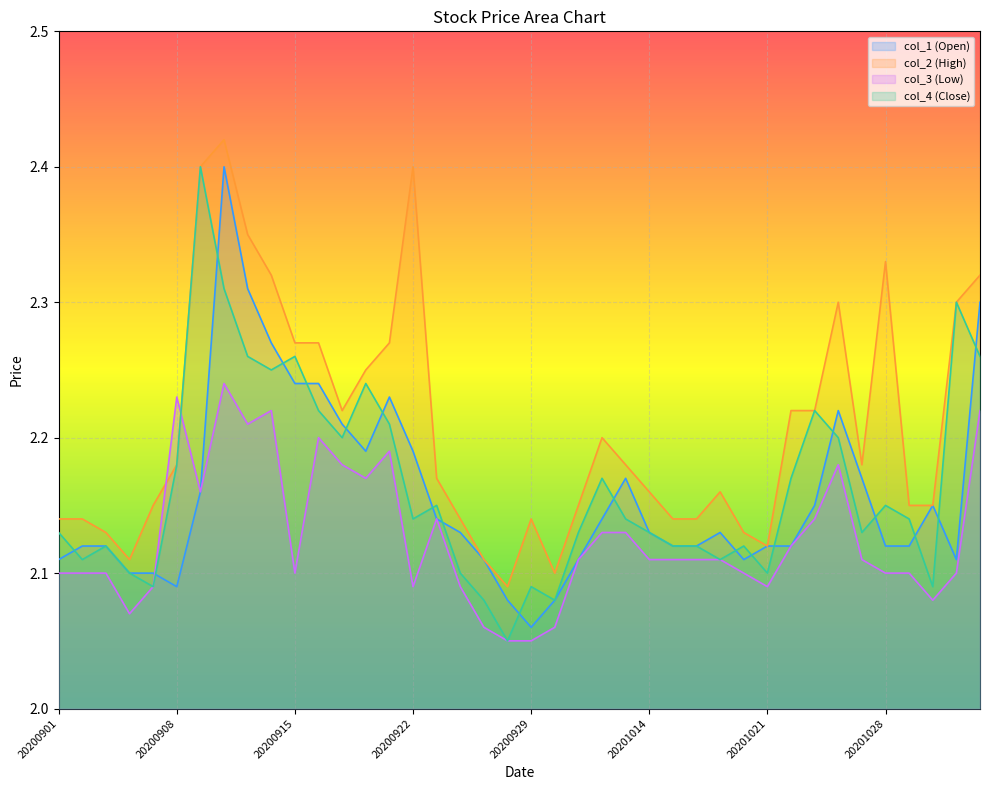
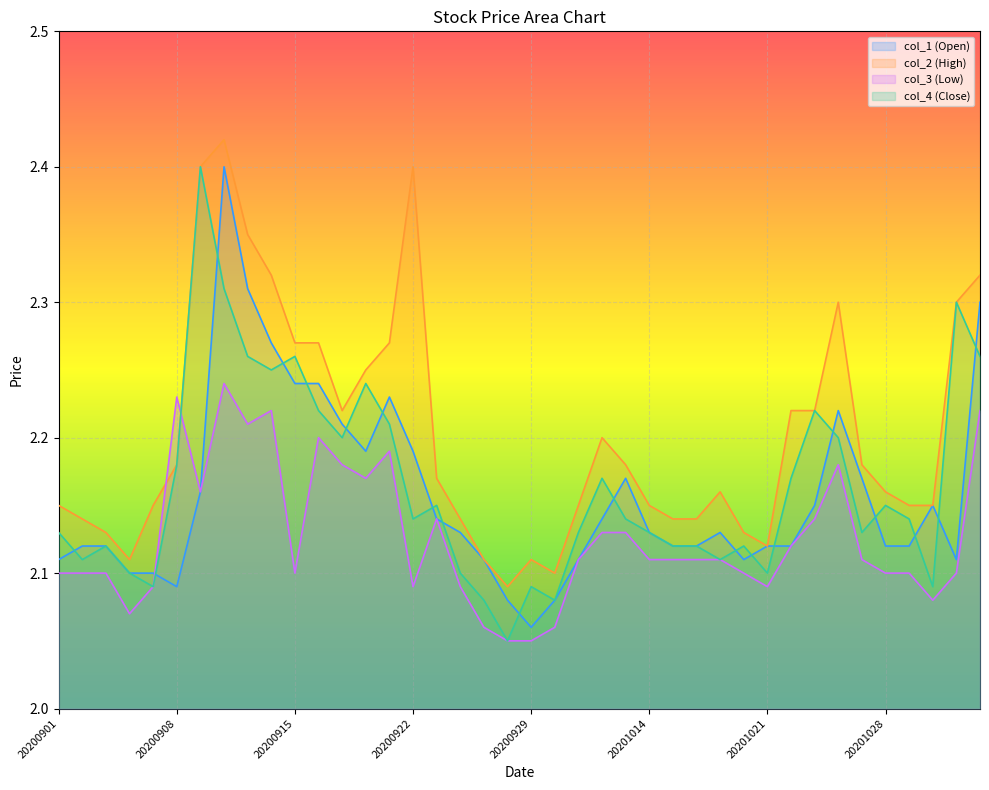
  {
    "col_2 (High)": {
-     "20200901": 2.14,
+     "20200901": 2.15,
      "20200915": 2.27,
      "20200922": 2.40,
-     "20200929": 2.14,
-     "20201014": 2.16,
-     "20201028": 2.33
+     "20200929": 2.11,
+     "20201014": 2.15,
+     "20201028": 2.16
    },
    "col_3 (Low)": {
      "20200901": 2.10,
      "20200908": 2.23,
      "20200915": 2.10,
      "20200922": 2.09,
      "20200929": 2.05,
      "20201014": 2.11,
      "20201021": 2.09,
      "20201028": 2.10
    }
  }
